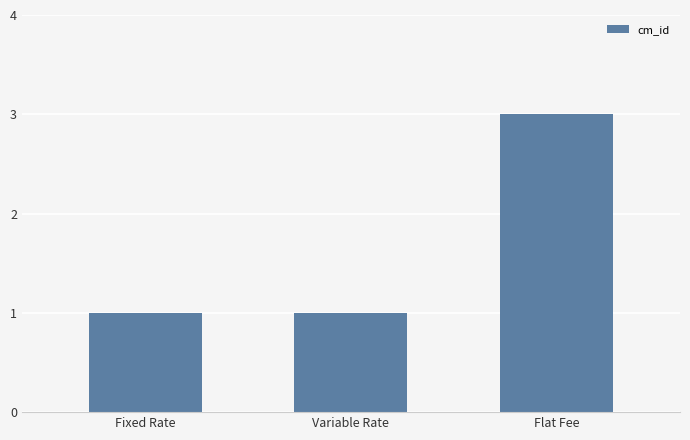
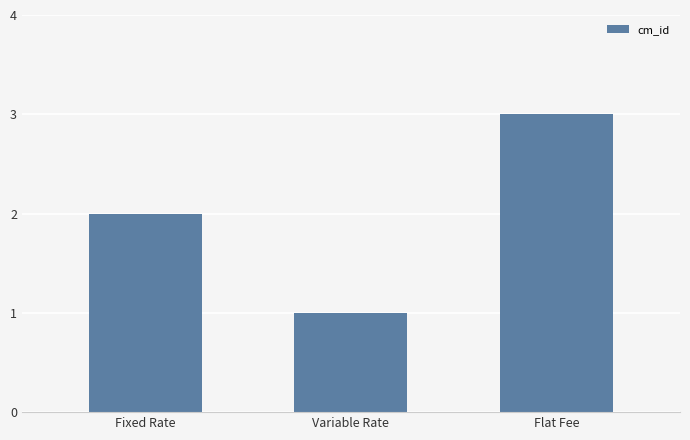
  {
-   "Fixed Rate": 1,
+   "Fixed Rate": 2,
    "Variable Rate": 1,
    "Flat Fee": 3
  }
